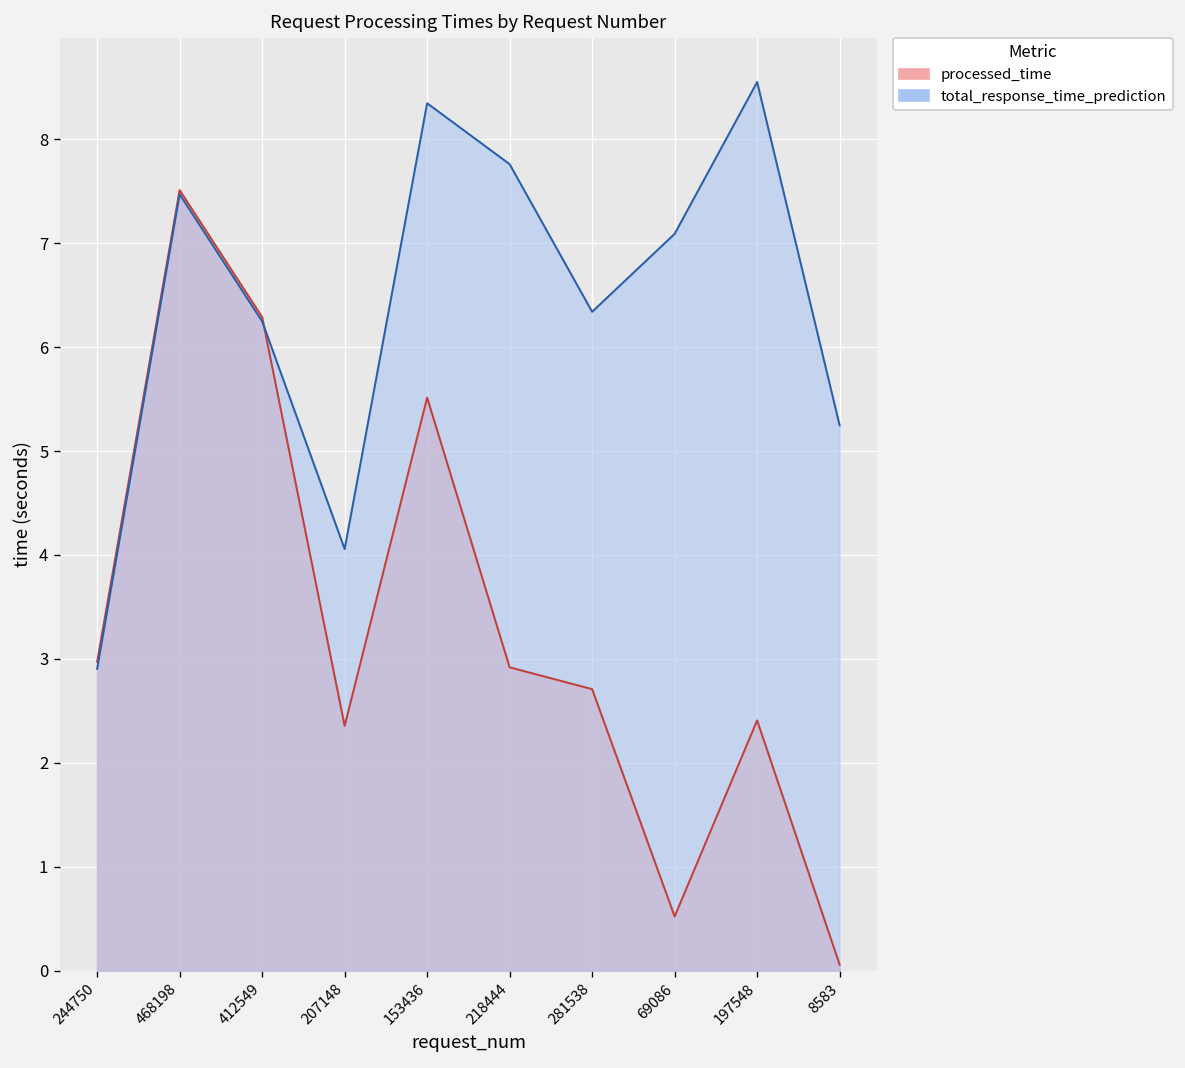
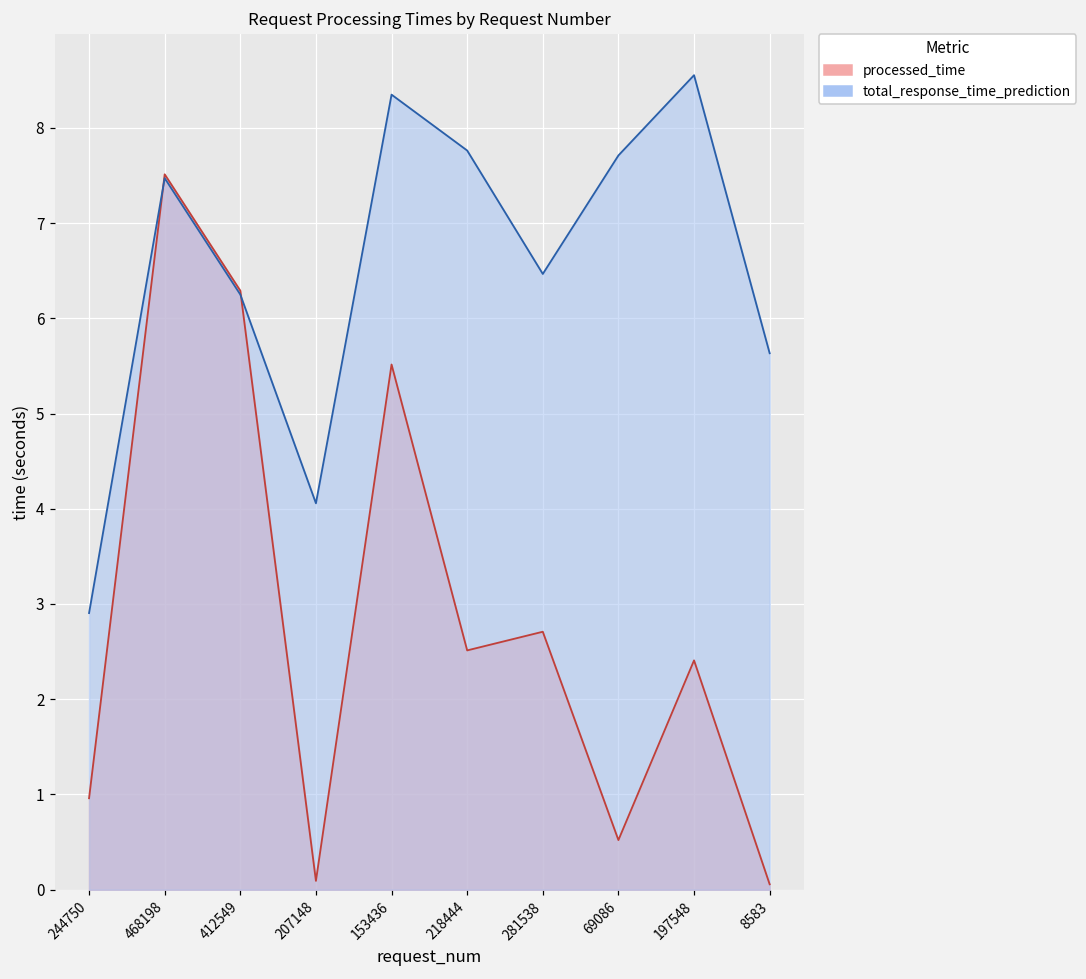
  {
    "processed_time": {
-     "244750": 3.0,
+     "244750": 1.0,
      "468198": 7.5,
      "412549": 6.3,
-     "207148": 2.4,
+     "207148": 0.1,
      "153436": 5.5,
-     "218444": 2.9,
+     "218444": 2.5,
      "281538": 2.7,
      "69086": 0.5,
      "197548": 2.4,
      "8583": 0.1
    },
    "total_response_time_prediction": {
      "244750": 2.9,
      "468198": 7.5,
      "412549": 6.2,
      "207148": 4.1,
      "153436": 8.3,
      "218444": 7.8,
-     "281538": 6.3,
-     "69086": 7.1,
+     "281538": 6.5,
+     "69086": 7.7,
      "197548": 8.6,
-     "8583": 5.2
+     "8583": 5.6
    }
  }
